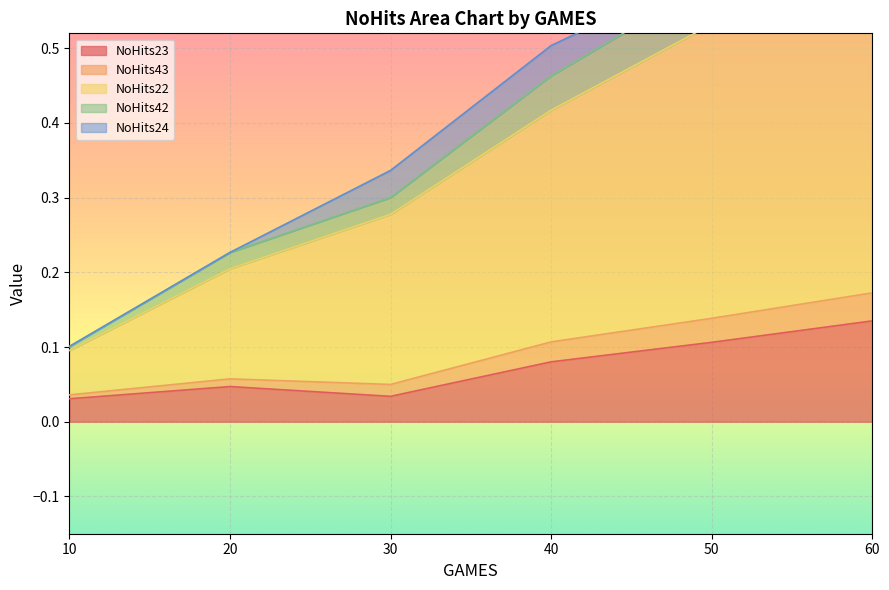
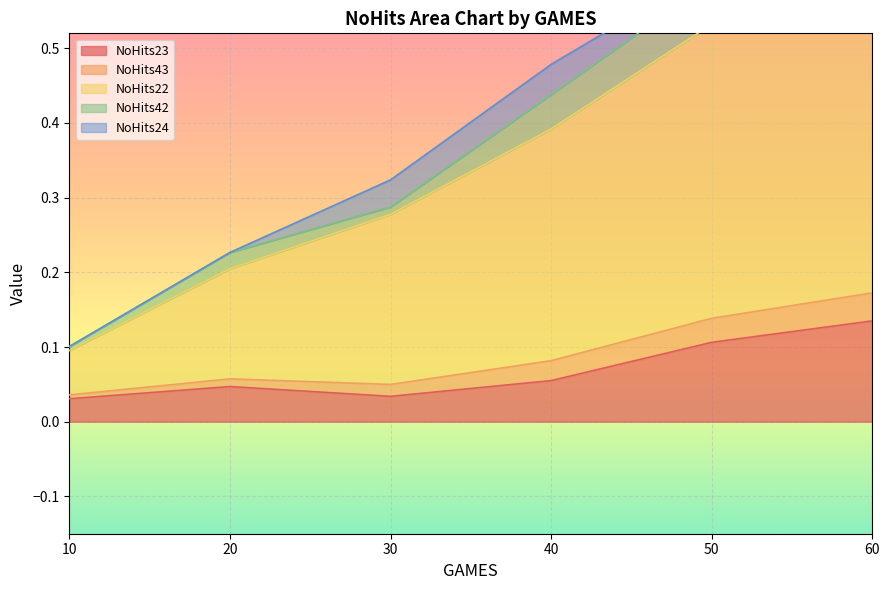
  {
    "NoHits23": {
      "10": 0.03,
      "20": 0.05,
      "30": 0.03,
-     "40": 0.08,
+     "40": 0.06,
      "50": 0.11,
      "60": 0.13
    },
    "NoHits42": {
-     "30": 0.02,
+     "30": 0.01,
      "40": 0.05
    },
    "NoHits24": {
      "30": 0.04,
      "40": 0.04
    }
  }
